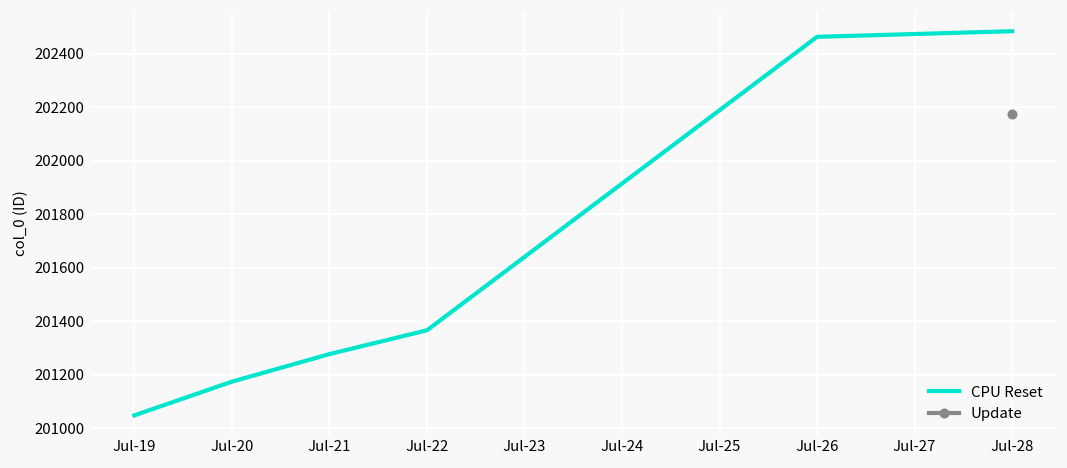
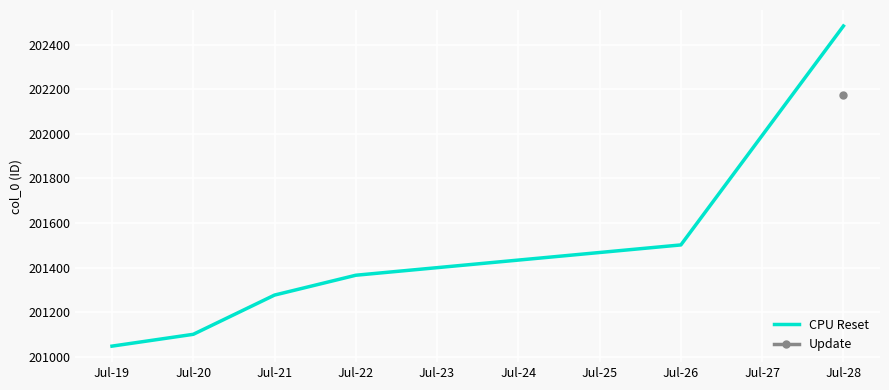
  {
    "CPU Reset": {
      "Jul-19": 201050,
-     "Jul-20": 201170,
+     "Jul-20": 201100,
      "Jul-21": 201280,
      "Jul-22": 201370,
-     "Jul-26": 202460,
+     "Jul-26": 201500,
      "Jul-28": 202480
    },
    "Update": {
      "Jul-28": 202180
    }
  }
